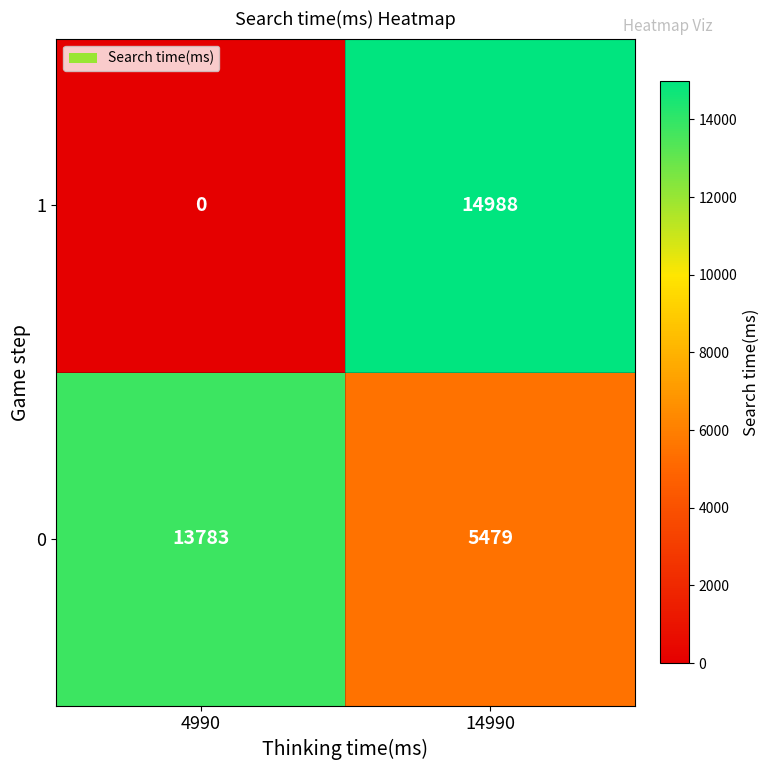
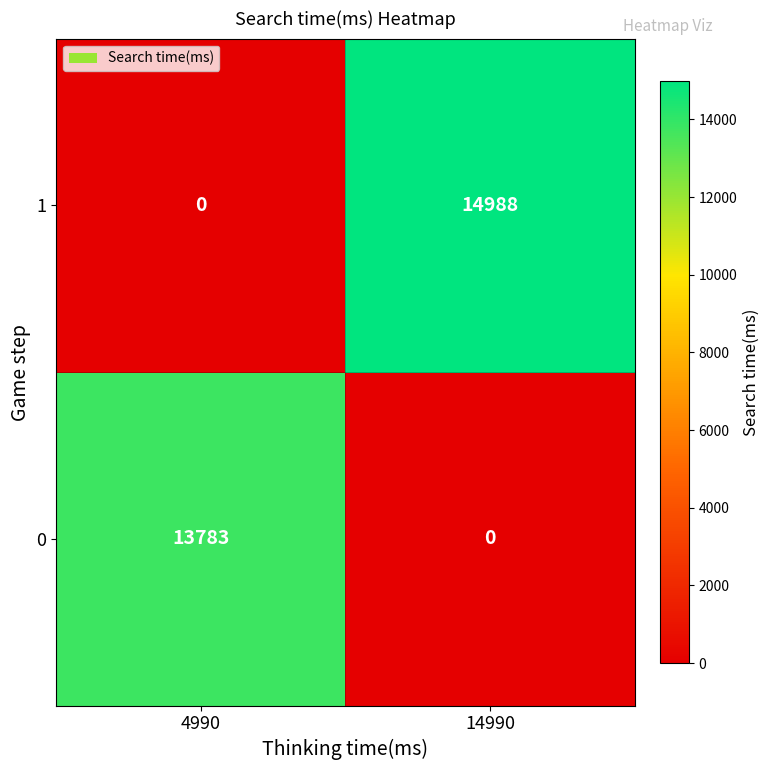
  {
    "1": {
      "4990": 0,
      "14990": 14988
    },
    "0": {
      "4990": 13783,
-     "14990": 5479
+     "14990": 0
    }
  }
